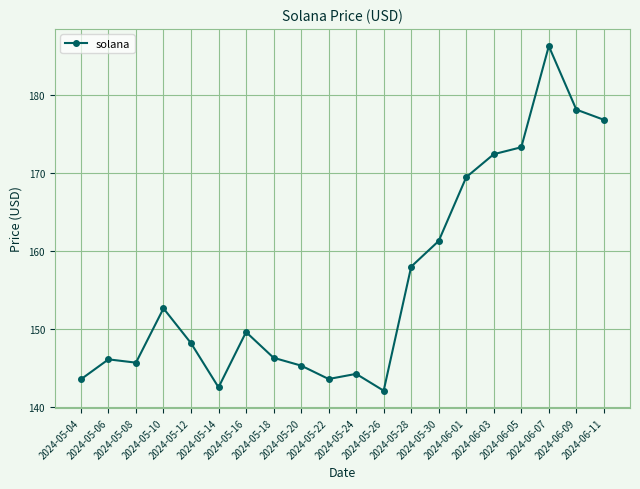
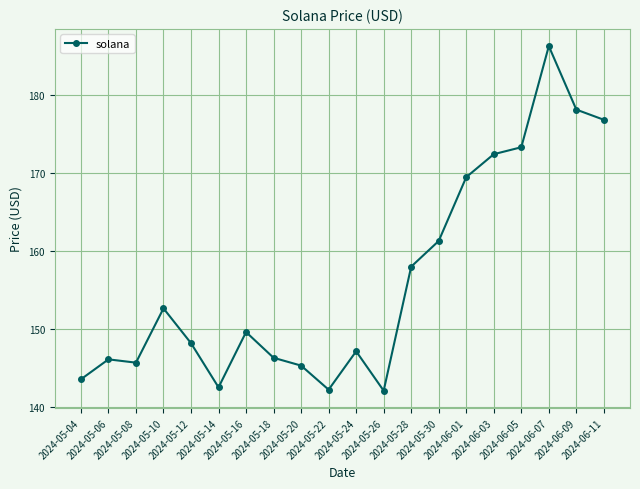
  {
    "2024-05-04": 144,
    "2024-05-06": 146,
    "2024-05-08": 146,
    "2024-05-10": 153,
    "2024-05-12": 148,
    "2024-05-14": 143,
    "2024-05-16": 150,
    "2024-05-18": 146,
    "2024-05-20": 145,
-   "2024-05-22": 144,
-   "2024-05-24": 144,
+   "2024-05-22": 142,
+   "2024-05-24": 147,
    "2024-05-26": 142,
    "2024-05-28": 158,
    "2024-05-30": 161,
    "2024-06-01": 169,
    "2024-06-03": 172,
    "2024-06-05": 173,
    "2024-06-07": 186,
    "2024-06-09": 178,
    "2024-06-11": 177
  }
